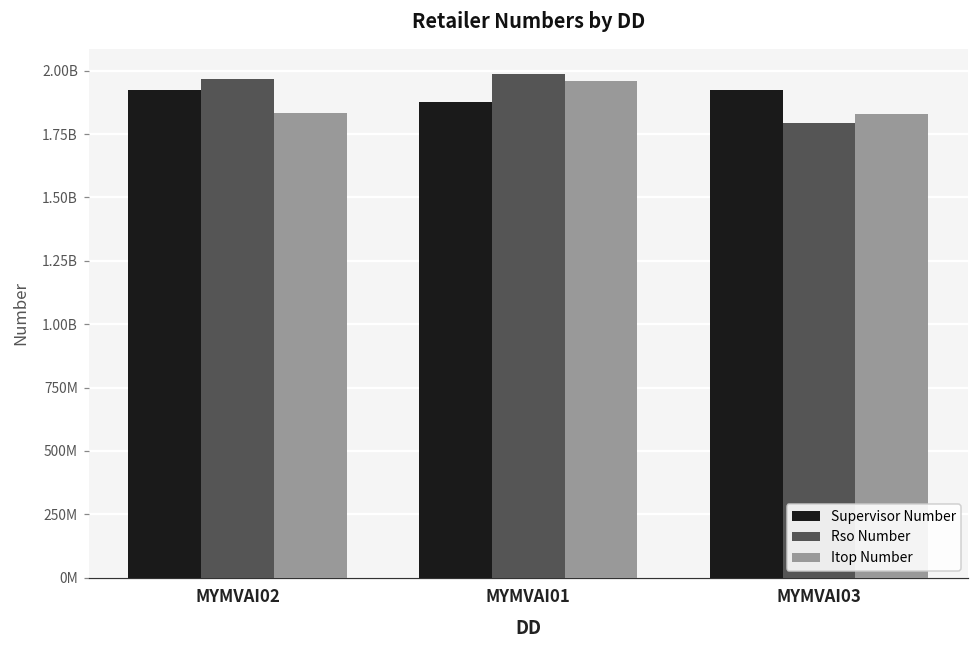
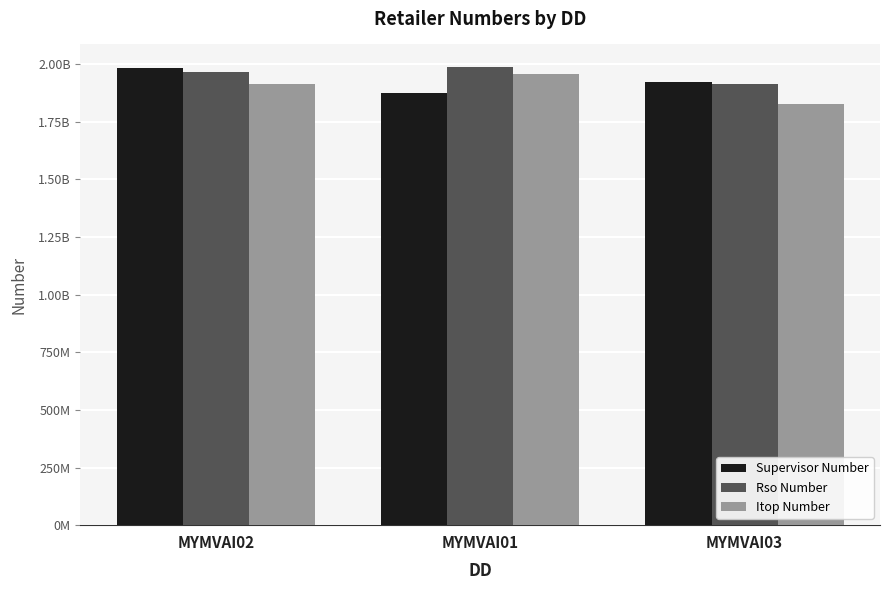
  {
    "Supervisor Number": {
-     "MYMVAI02": 1920000000,
+     "MYMVAI02": 1980000000,
      "MYMVAI01": 1880000000,
      "MYMVAI03": 1920000000
    },
    "Rso Number": {
      "MYMVAI02": 1970000000,
      "MYMVAI01": 1990000000,
-     "MYMVAI03": 1790000000
+     "MYMVAI03": 1920000000
    },
    "Itop Number": {
-     "MYMVAI02": 1830000000,
+     "MYMVAI02": 1920000000,
      "MYMVAI01": 1960000000,
      "MYMVAI03": 1830000000
    }
  }
